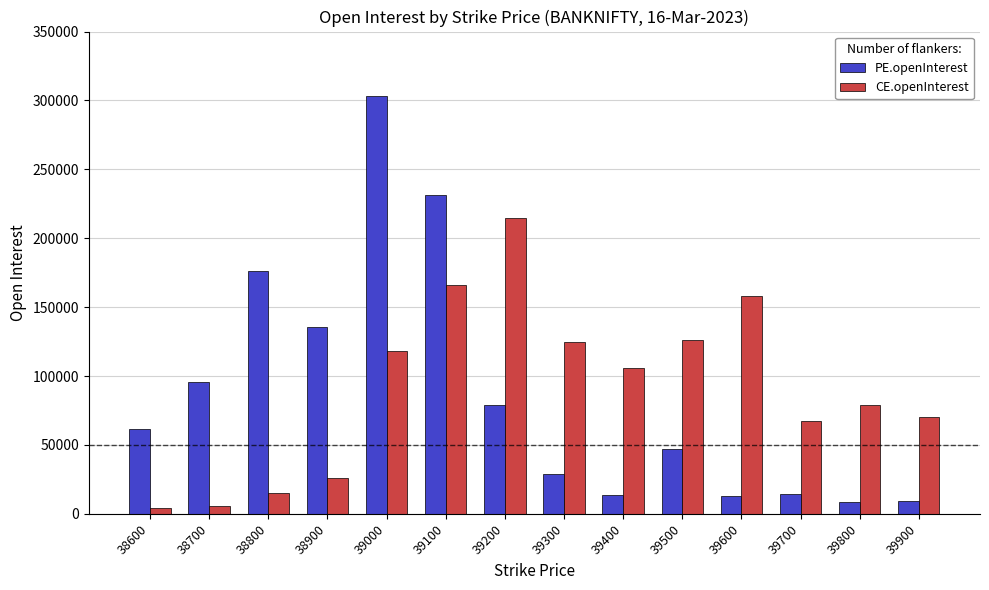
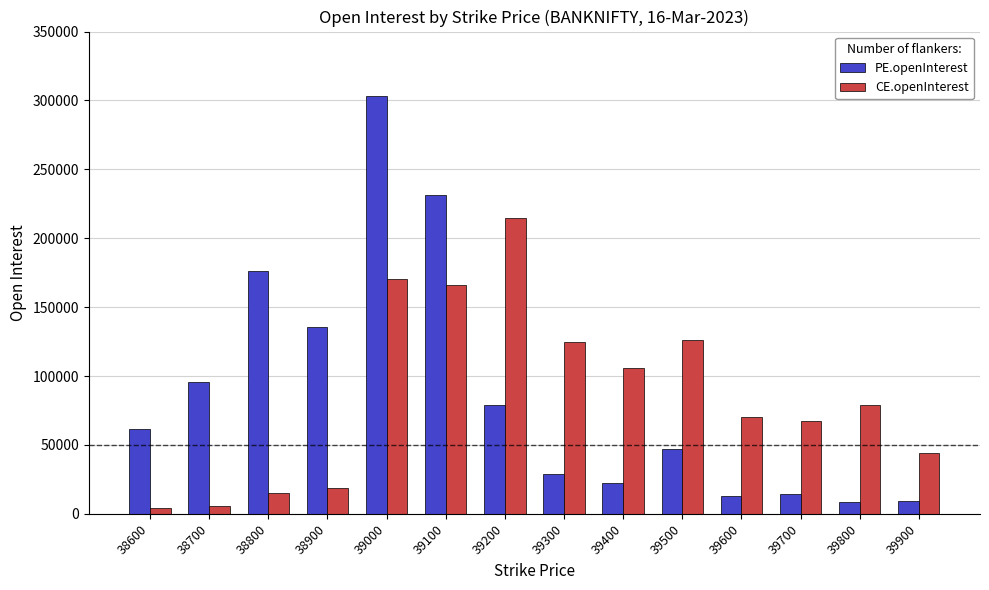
  {
    "PE.openInterest": {
      "38600": 61000,
      "38700": 96000,
      "38800": 176000,
      "38900": 135000,
      "39000": 304000,
      "39100": 231000,
      "39200": 79000,
      "39300": 29000,
-     "39400": 14000,
+     "39400": 22000,
      "39500": 47000,
      "39600": 13000,
      "39700": 14000,
      "39800": 8000,
      "39900": 9000
    },
    "CE.openInterest": {
      "38600": 4000,
      "38700": 6000,
      "38800": 15000,
-     "38900": 26000,
-     "39000": 118000,
+     "38900": 19000,
+     "39000": 171000,
      "39100": 166000,
      "39200": 214000,
      "39300": 125000,
      "39400": 106000,
      "39500": 126000,
-     "39600": 158000,
+     "39600": 70000,
      "39700": 67000,
      "39800": 79000,
-     "39900": 71000
+     "39900": 44000
    }
  }
